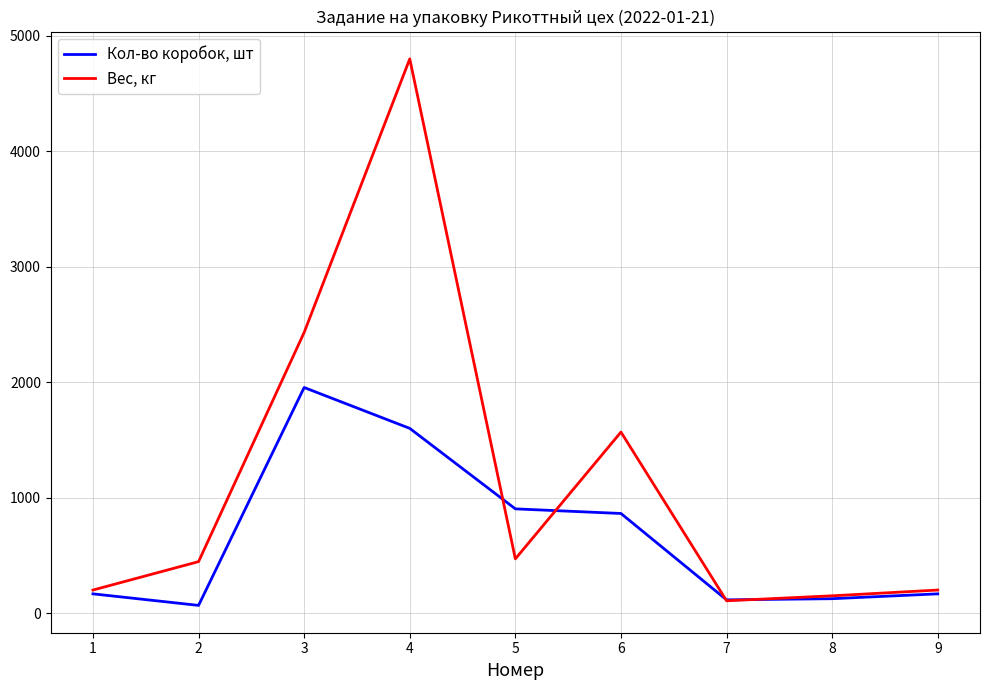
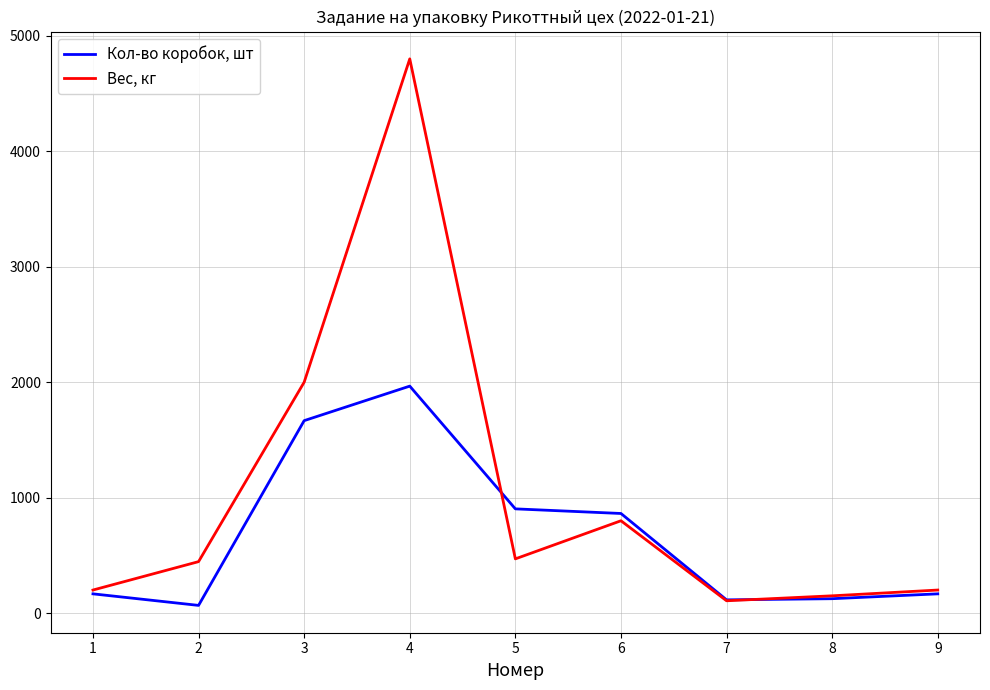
  {
    "Кол-во коробок, шт": {
      "1": 170,
      "2": 70,
-     "3": 1950,
-     "4": 1600,
+     "3": 1670,
+     "4": 1970,
      "5": 900,
      "6": 860,
      "8": 130,
      "9": 170
    },
    "Вес, кг": {
      "1": 200,
      "2": 450,
-     "3": 2430,
+     "3": 2000,
      "4": 4800,
      "5": 470,
-     "6": 1570,
+     "6": 800,
      "8": 150,
      "9": 200
    }
  }
